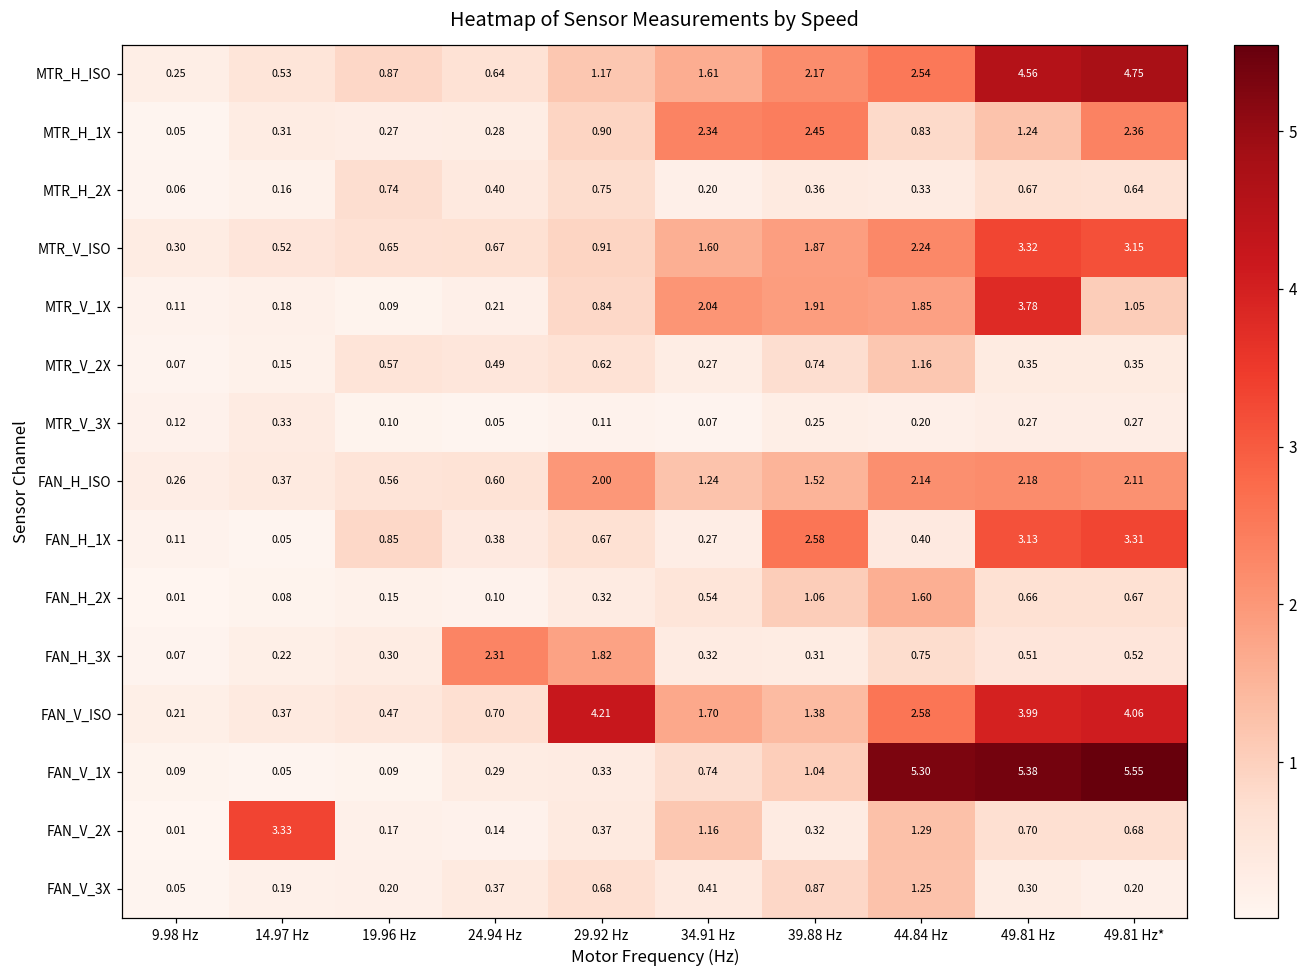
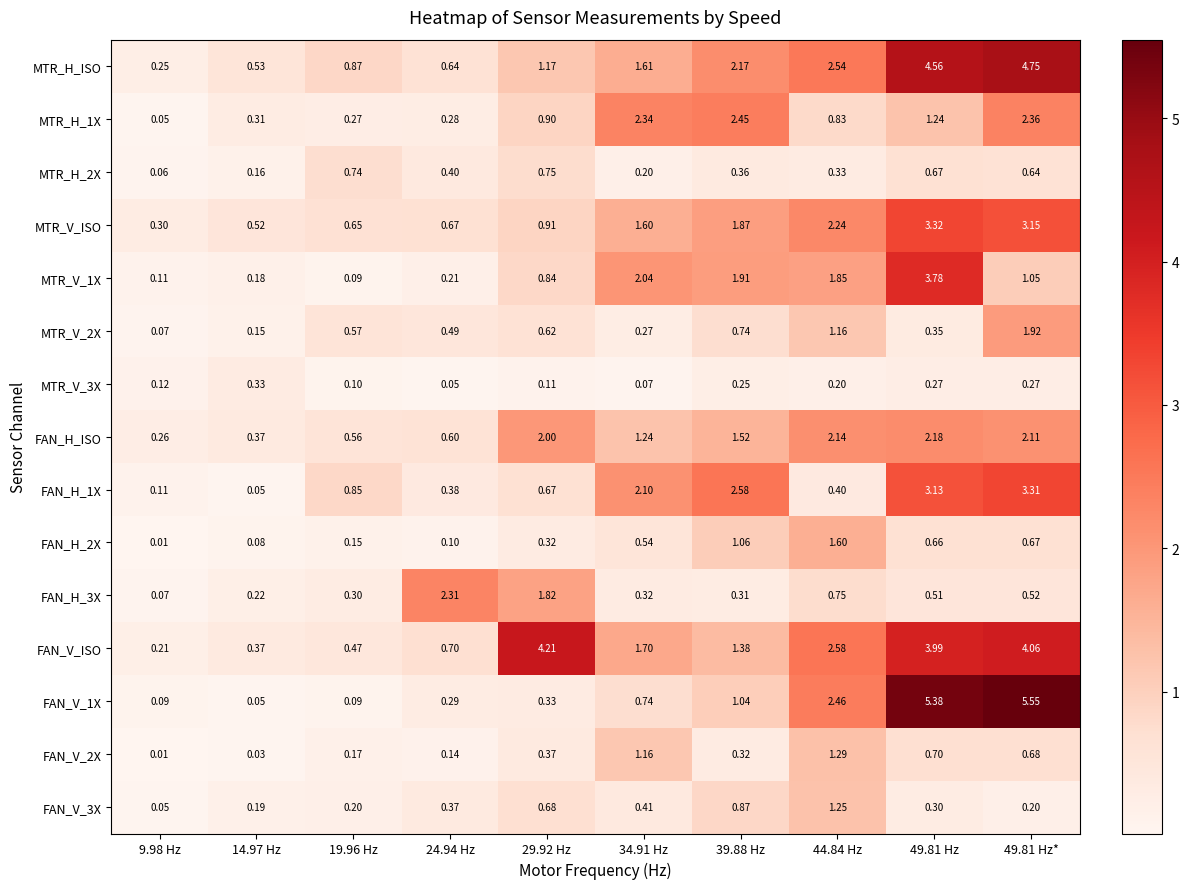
  {
    "MTR_H_ISO": {
      "9.98 Hz": 0.25,
      "14.97 Hz": 0.53,
      "19.96 Hz": 0.87,
      "24.94 Hz": 0.64,
      "29.92 Hz": 1.17,
      "34.91 Hz": 1.61,
      "39.88 Hz": 2.17,
      "44.84 Hz": 2.54,
      "49.81 Hz": 4.56,
      "49.81 Hz*": 4.75
    },
    "MTR_H_1X": {
      "9.98 Hz": 0.05,
      "14.97 Hz": 0.31,
      "19.96 Hz": 0.27,
      "24.94 Hz": 0.28,
      "29.92 Hz": 0.90,
      "34.91 Hz": 2.34,
      "39.88 Hz": 2.45,
      "44.84 Hz": 0.83,
      "49.81 Hz": 1.24,
      "49.81 Hz*": 2.36
    },
    "MTR_H_2X": {
      "9.98 Hz": 0.06,
      "14.97 Hz": 0.16,
      "19.96 Hz": 0.74,
      "24.94 Hz": 0.40,
      "29.92 Hz": 0.75,
      "34.91 Hz": 0.20,
      "39.88 Hz": 0.36,
      "44.84 Hz": 0.33,
      "49.81 Hz": 0.67,
      "49.81 Hz*": 0.64
    },
    "MTR_V_ISO": {
      "9.98 Hz": 0.30,
      "14.97 Hz": 0.52,
      "19.96 Hz": 0.65,
      "24.94 Hz": 0.67,
      "29.92 Hz": 0.91,
      "34.91 Hz": 1.60,
      "39.88 Hz": 1.87,
      "44.84 Hz": 2.24,
      "49.81 Hz": 3.32,
      "49.81 Hz*": 3.15
    },
    "MTR_V_1X": {
      "9.98 Hz": 0.11,
      "14.97 Hz": 0.18,
      "19.96 Hz": 0.09,
      "24.94 Hz": 0.21,
      "29.92 Hz": 0.84,
      "34.91 Hz": 2.04,
      "39.88 Hz": 1.91,
      "44.84 Hz": 1.85,
      "49.81 Hz": 3.78,
      "49.81 Hz*": 1.05
    },
    "MTR_V_2X": {
      "9.98 Hz": 0.07,
      "14.97 Hz": 0.15,
      "19.96 Hz": 0.57,
      "24.94 Hz": 0.49,
      "29.92 Hz": 0.62,
      "34.91 Hz": 0.27,
      "39.88 Hz": 0.74,
      "44.84 Hz": 1.16,
      "49.81 Hz": 0.35,
-     "49.81 Hz*": 0.35
+     "49.81 Hz*": 1.92
    },
    "MTR_V_3X": {
      "9.98 Hz": 0.12,
      "14.97 Hz": 0.33,
      "19.96 Hz": 0.10,
      "24.94 Hz": 0.05,
      "29.92 Hz": 0.11,
      "34.91 Hz": 0.07,
      "39.88 Hz": 0.25,
      "44.84 Hz": 0.20,
      "49.81 Hz": 0.27,
      "49.81 Hz*": 0.27
    },
    "FAN_H_ISO": {
      "9.98 Hz": 0.26,
      "14.97 Hz": 0.37,
      "19.96 Hz": 0.56,
      "24.94 Hz": 0.60,
      "29.92 Hz": 2.00,
      "34.91 Hz": 1.24,
      "39.88 Hz": 1.52,
      "44.84 Hz": 2.14,
      "49.81 Hz": 2.18,
      "49.81 Hz*": 2.11
    },
    "FAN_H_1X": {
      "9.98 Hz": 0.11,
      "14.97 Hz": 0.05,
      "19.96 Hz": 0.85,
      "24.94 Hz": 0.38,
      "29.92 Hz": 0.67,
-     "34.91 Hz": 0.27,
+     "34.91 Hz": 2.10,
      "39.88 Hz": 2.58,
      "44.84 Hz": 0.40,
      "49.81 Hz": 3.13,
      "49.81 Hz*": 3.31
    },
    "FAN_H_2X": {
      "9.98 Hz": 0.01,
      "14.97 Hz": 0.08,
      "19.96 Hz": 0.15,
      "24.94 Hz": 0.10,
      "29.92 Hz": 0.32,
      "34.91 Hz": 0.54,
      "39.88 Hz": 1.06,
      "44.84 Hz": 1.60,
      "49.81 Hz": 0.66,
      "49.81 Hz*": 0.67
    },
    "FAN_H_3X": {
      "9.98 Hz": 0.07,
      "14.97 Hz": 0.22,
      "19.96 Hz": 0.30,
      "24.94 Hz": 2.31,
      "29.92 Hz": 1.82,
      "34.91 Hz": 0.32,
      "39.88 Hz": 0.31,
      "44.84 Hz": 0.75,
      "49.81 Hz": 0.51,
      "49.81 Hz*": 0.52
    },
    "FAN_V_ISO": {
      "9.98 Hz": 0.21,
      "14.97 Hz": 0.37,
      "19.96 Hz": 0.47,
      "24.94 Hz": 0.70,
      "29.92 Hz": 4.21,
      "34.91 Hz": 1.70,
      "39.88 Hz": 1.38,
      "44.84 Hz": 2.58,
      "49.81 Hz": 3.99,
      "49.81 Hz*": 4.06
    },
    "FAN_V_1X": {
      "9.98 Hz": 0.09,
      "14.97 Hz": 0.05,
      "19.96 Hz": 0.09,
      "24.94 Hz": 0.29,
      "29.92 Hz": 0.33,
      "34.91 Hz": 0.74,
      "39.88 Hz": 1.04,
-     "44.84 Hz": 5.30,
+     "44.84 Hz": 2.46,
      "49.81 Hz": 5.38,
      "49.81 Hz*": 5.55
    },
    "FAN_V_2X": {
      "9.98 Hz": 0.01,
-     "14.97 Hz": 3.33,
+     "14.97 Hz": 0.03,
      "19.96 Hz": 0.17,
      "24.94 Hz": 0.14,
      "29.92 Hz": 0.37,
      "34.91 Hz": 1.16,
      "39.88 Hz": 0.32,
      "44.84 Hz": 1.29,
      "49.81 Hz": 0.70,
      "49.81 Hz*": 0.68
    },
    "FAN_V_3X": {
      "9.98 Hz": 0.05,
      "14.97 Hz": 0.19,
      "19.96 Hz": 0.20,
      "24.94 Hz": 0.37,
      "29.92 Hz": 0.68,
      "34.91 Hz": 0.41,
      "39.88 Hz": 0.87,
      "44.84 Hz": 1.25,
      "49.81 Hz": 0.30,
      "49.81 Hz*": 0.20
    }
  }
